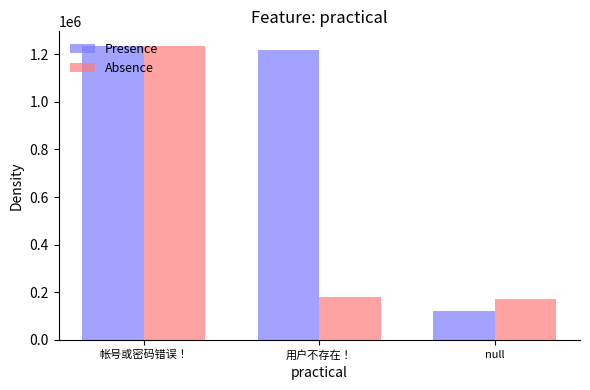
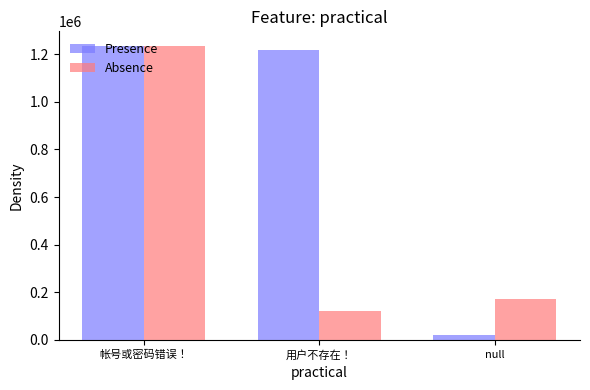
  {
    "Presence": {
      "帐号或密码错误！": 1230000,
      "用户不存在！": 1220000,
-     "null": 120000
+     "null": 20000
    },
    "Absence": {
      "帐号或密码错误！": 1230000,
-     "用户不存在！": 180000,
+     "用户不存在！": 120000,
      "null": 170000
    }
  }
